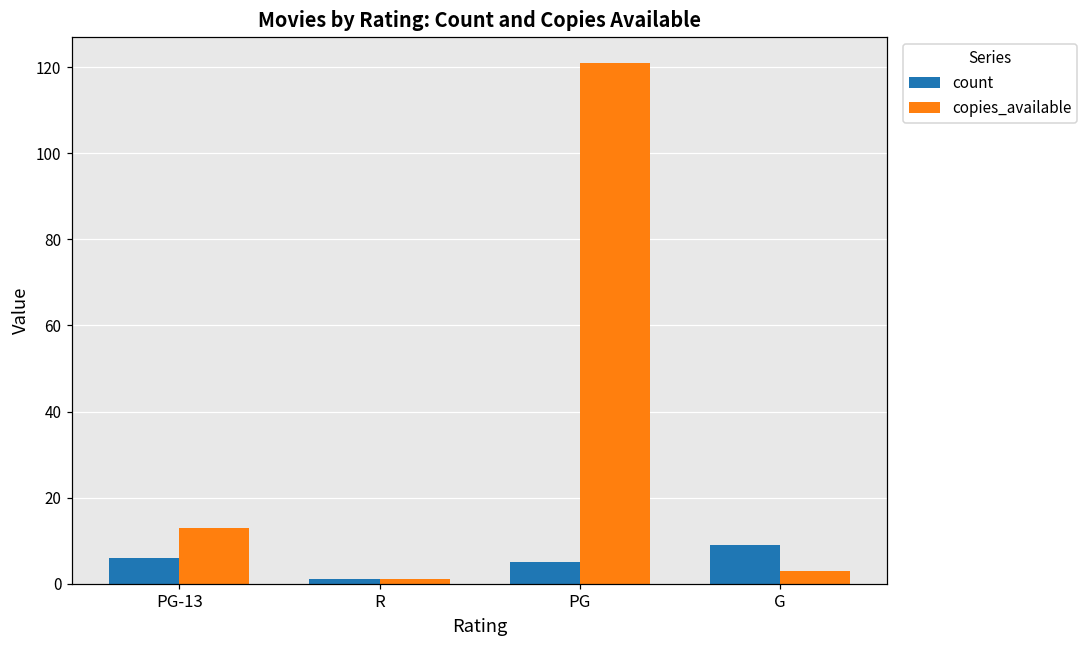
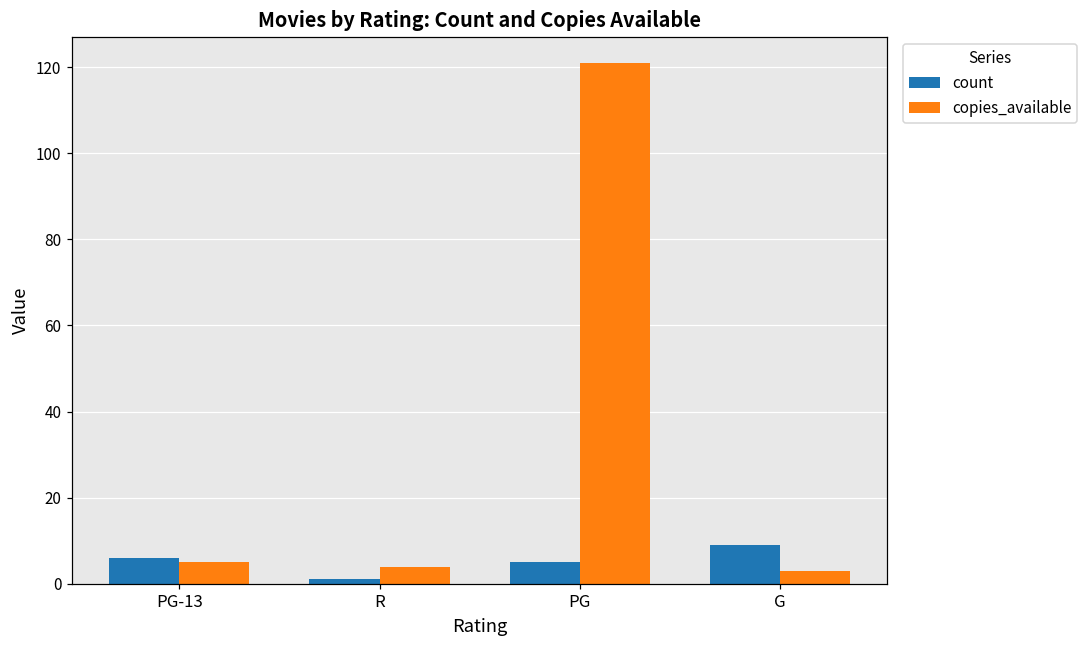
  {
    "count": {
      "PG-13": 6,
      "R": 1,
      "PG": 5,
      "G": 9
    },
    "copies_available": {
-     "PG-13": 13,
-     "R": 1,
+     "PG-13": 5,
+     "R": 4,
      "PG": 121,
      "G": 3
    }
  }
